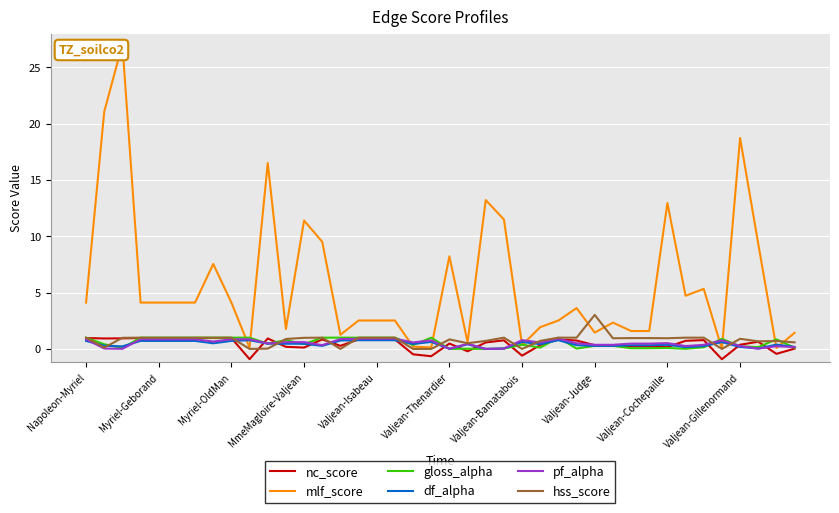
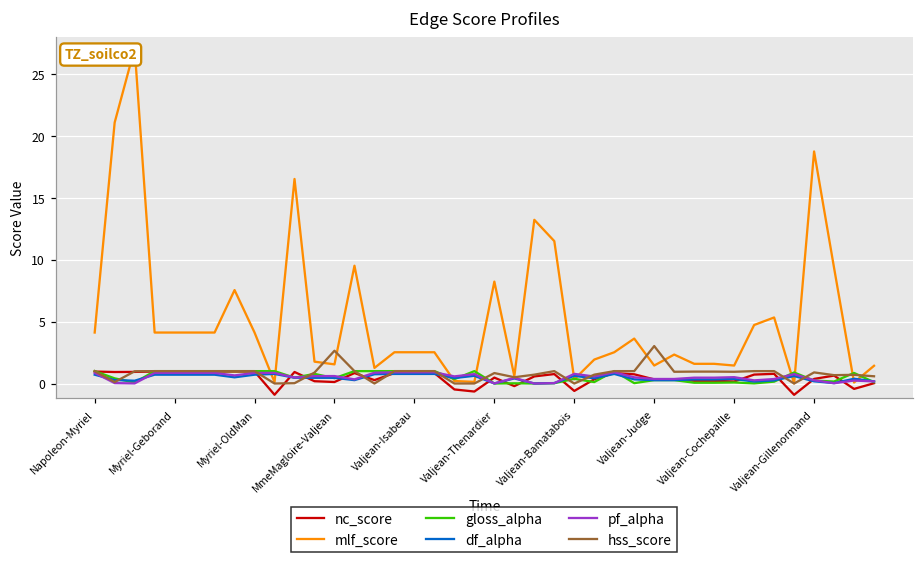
  {
    "nc_score": {
      "MmeMagloire-Valjean": 0.1,
      "Valjean-Thenardier": 0.5,
      "Valjean-Bamatabois": -0.6
    },
    "mlf_score": {
      "Napoleon-Myriel": 4.1,
      "Myriel-Geborand": 4.1,
      "Myriel-OldMan": 4.1,
-     "MmeMagloire-Valjean": 11.4,
+     "MmeMagloire-Valjean": 1.5,
      "Valjean-Isabeau": 2.5,
      "Valjean-Thenardier": 8.2,
      "Valjean-Judge": 1.5,
-     "Valjean-Cochepaille": 13.0,
+     "Valjean-Cochepaille": 1.5,
      "Valjean-Gillenormand": 18.7
    },
    "hss_score": {
-     "MmeMagloire-Valjean": 1.0,
+     "MmeMagloire-Valjean": 2.6,
      "Valjean-Thenardier": 0.8,
      "Valjean-Bamatabois": 0.0,
      "Valjean-Judge": 3.0,
      "Valjean-Cochepaille": 0.9,
      "Valjean-Gillenormand": 0.9
    }
  }
